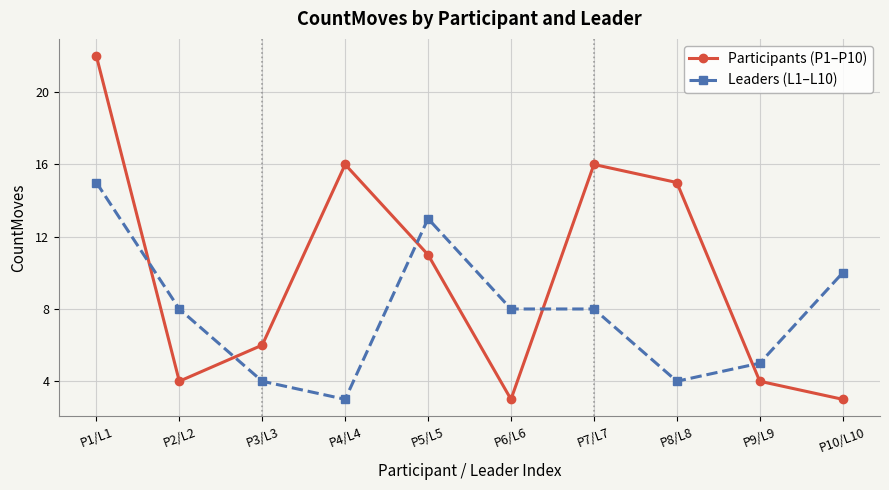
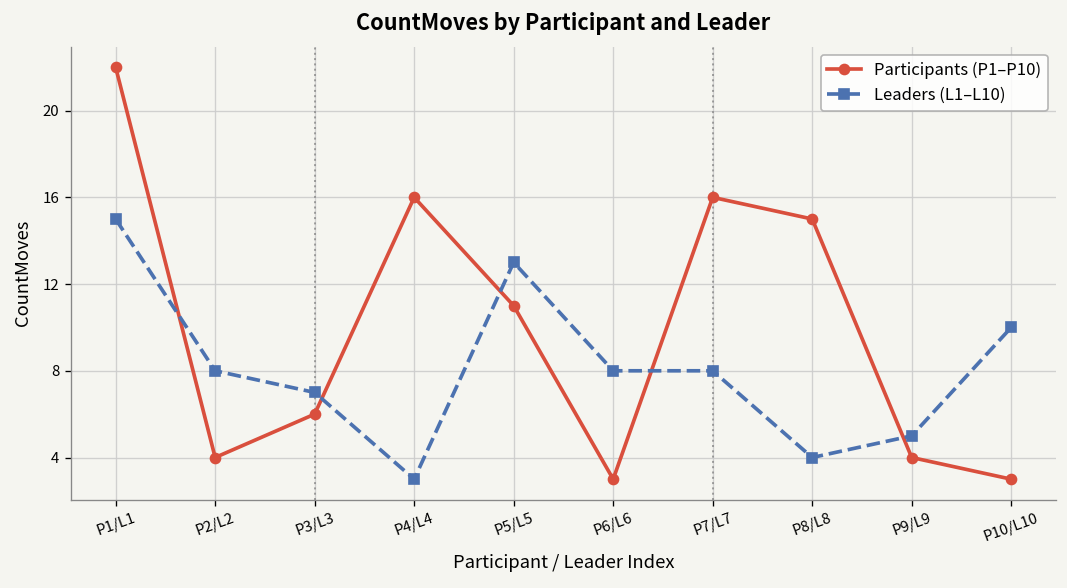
  {
    "Participants (P1–P10)": {
      "P1/L1": 22,
      "P2/L2": 4,
      "P3/L3": 6,
      "P4/L4": 16,
      "P5/L5": 11,
      "P6/L6": 3,
      "P7/L7": 16,
      "P8/L8": 15,
      "P9/L9": 4,
      "P10/L10": 3
    },
    "Leaders (L1–L10)": {
      "P1/L1": 15,
      "P2/L2": 8,
-     "P3/L3": 4,
+     "P3/L3": 7,
      "P4/L4": 3,
      "P5/L5": 13,
      "P6/L6": 8,
      "P7/L7": 8,
      "P8/L8": 4,
      "P9/L9": 5,
      "P10/L10": 10
    }
  }
